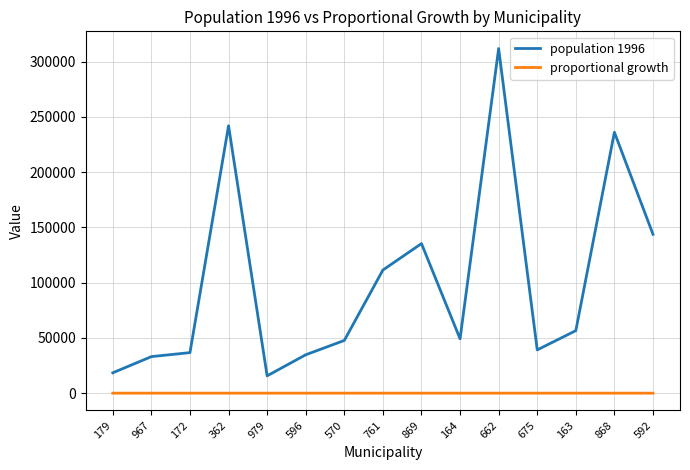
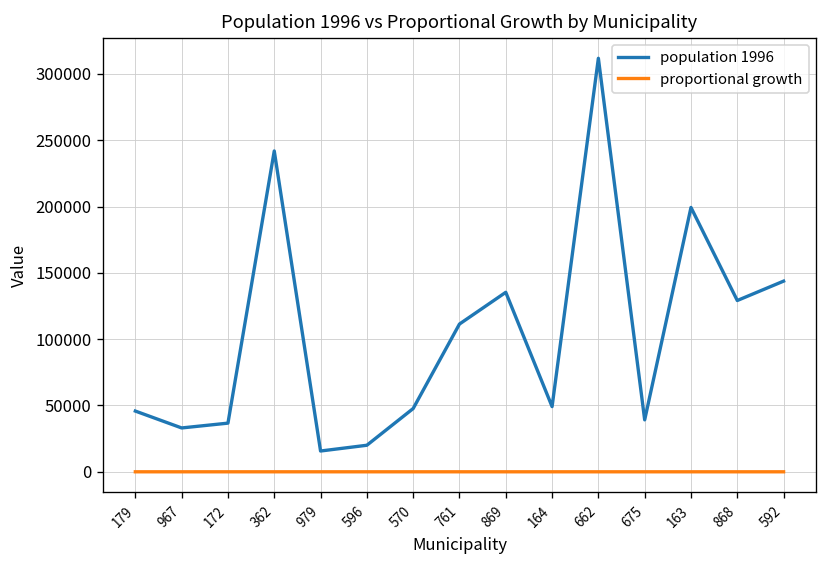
  {
    "population 1996": {
-     "179": 18000,
+     "179": 46000,
      "967": 33000,
      "172": 37000,
      "362": 242000,
      "979": 16000,
-     "596": 35000,
+     "596": 20000,
      "570": 48000,
      "761": 111000,
      "869": 135000,
      "164": 49000,
      "662": 312000,
      "675": 39000,
-     "163": 57000,
-     "868": 236000,
+     "163": 199000,
+     "868": 129000,
      "592": 144000
    },
    "proportional growth": {
      "179": 0,
      "967": 0,
      "172": 0,
      "362": 0,
      "979": 0,
      "596": 0,
      "570": 0,
      "761": 0,
      "869": 0,
      "164": 0,
      "662": 0,
      "675": 0,
      "163": 0,
      "868": 0,
      "592": 0
    }
  }
